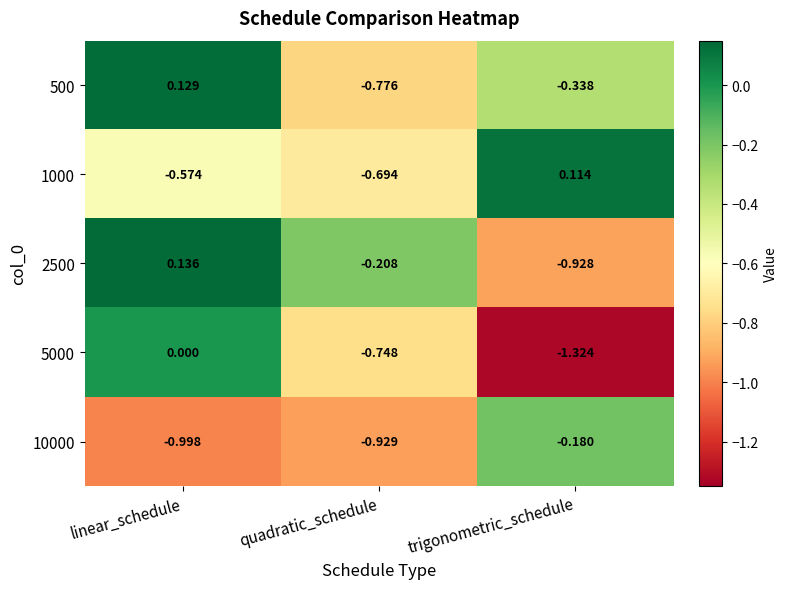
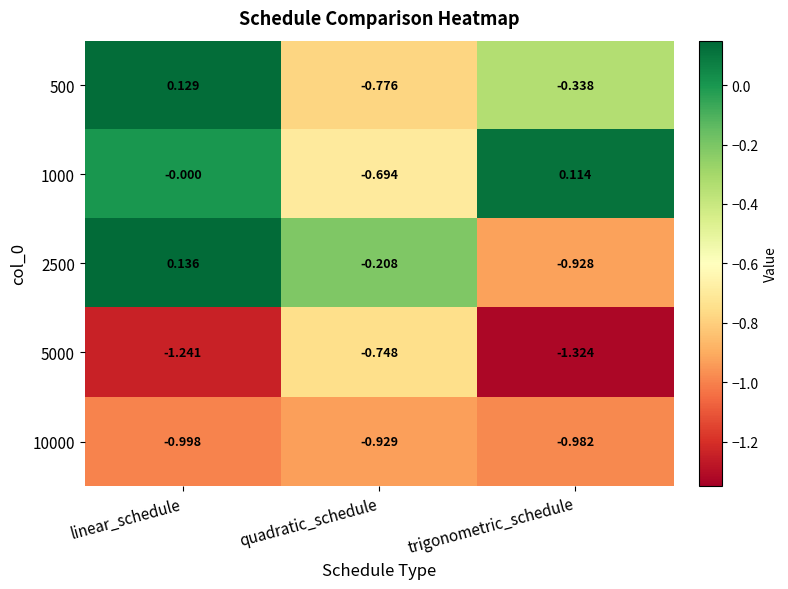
  {
    "500": {
      "linear_schedule": 0.129,
      "quadratic_schedule": -0.776,
      "trigonometric_schedule": -0.338
    },
    "1000": {
-     "linear_schedule": -0.574,
+     "linear_schedule": -0.000,
      "quadratic_schedule": -0.694,
      "trigonometric_schedule": 0.114
    },
    "2500": {
      "linear_schedule": 0.136,
      "quadratic_schedule": -0.208,
      "trigonometric_schedule": -0.928
    },
    "5000": {
-     "linear_schedule": 0.000,
+     "linear_schedule": -1.241,
      "quadratic_schedule": -0.748,
      "trigonometric_schedule": -1.324
    },
    "10000": {
      "linear_schedule": -0.998,
      "quadratic_schedule": -0.929,
-     "trigonometric_schedule": -0.180
+     "trigonometric_schedule": -0.982
    }
  }
